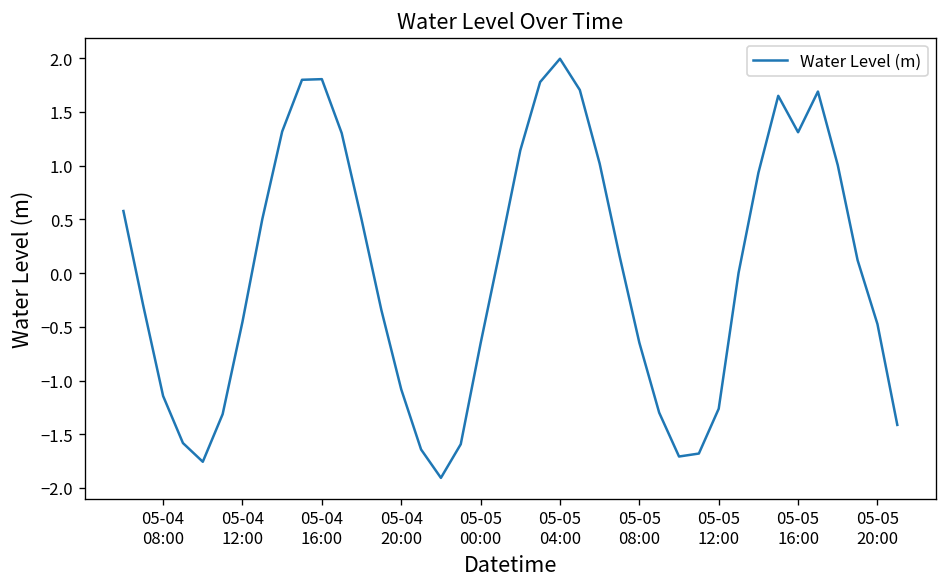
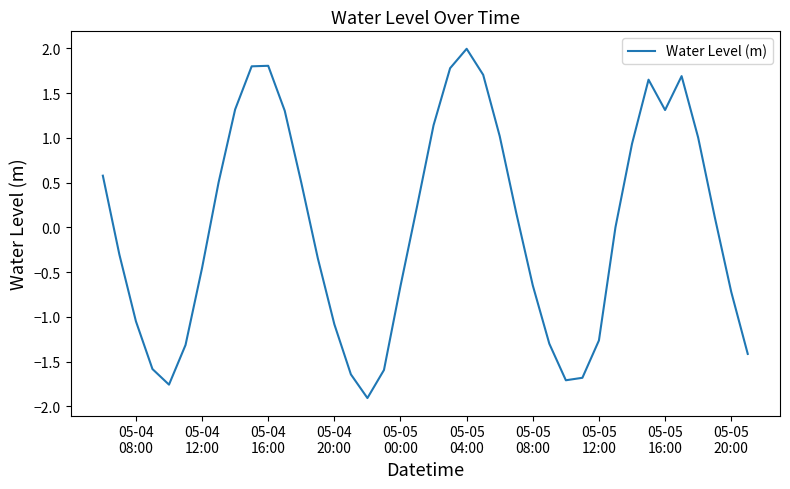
  {
-   "05-04 08:00": -1.1,
+   "05-04 08:00": -1.0,
    "05-04 12:00": -0.5,
    "05-04 16:00": 1.8,
    "05-04 20:00": -1.1,
    "05-05 00:00": -0.7,
    "05-05 04:00": 2.0,
    "05-05 08:00": -0.6,
    "05-05 12:00": -1.3,
    "05-05 16:00": 1.3,
-   "05-05 20:00": -0.5
+   "05-05 20:00": -0.7
  }
